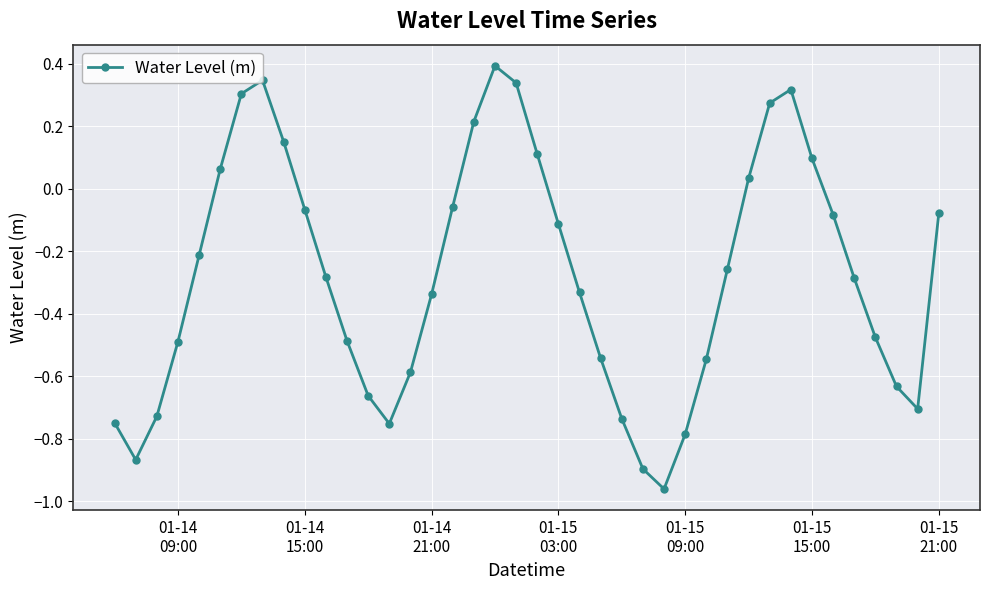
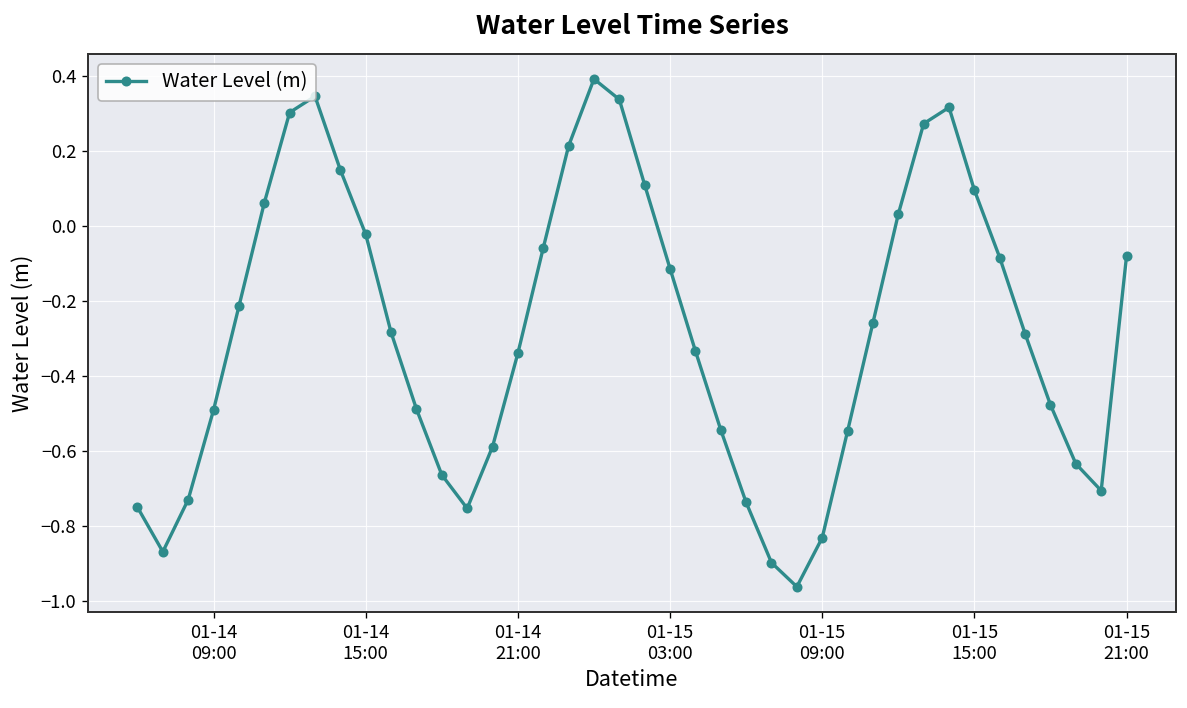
  {
    "01-14 09:00": -0.49,
-   "01-14 15:00": -0.07,
+   "01-14 15:00": -0.02,
    "01-14 21:00": -0.34,
    "01-15 03:00": -0.11,
-   "01-15 09:00": -0.79,
+   "01-15 09:00": -0.83,
    "01-15 15:00": 0.10,
    "01-15 21:00": -0.08
  }
